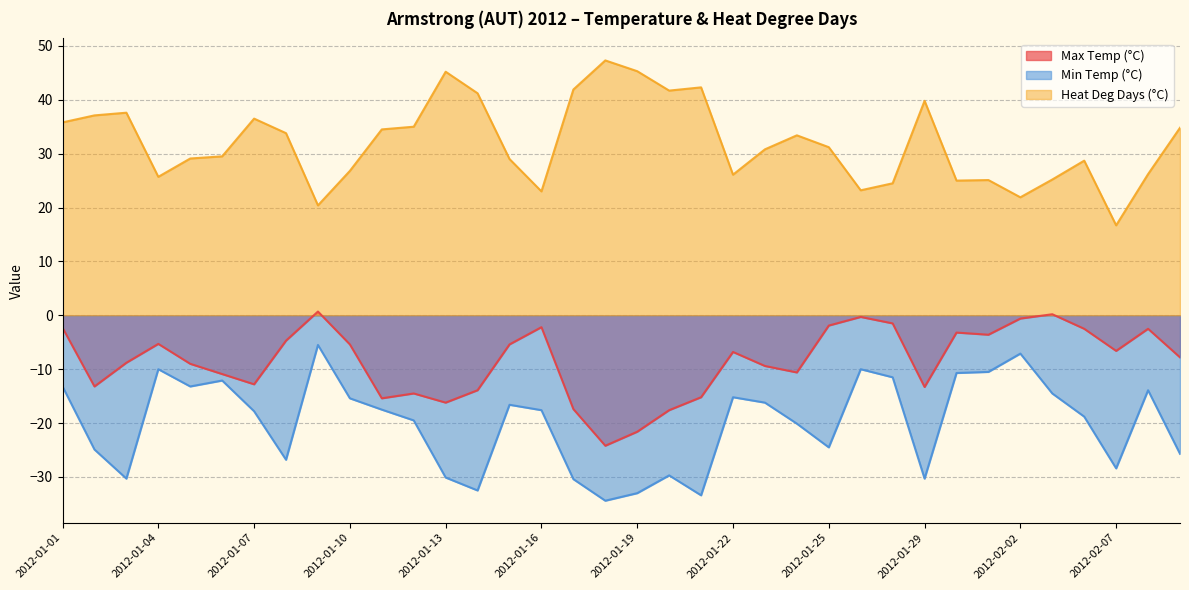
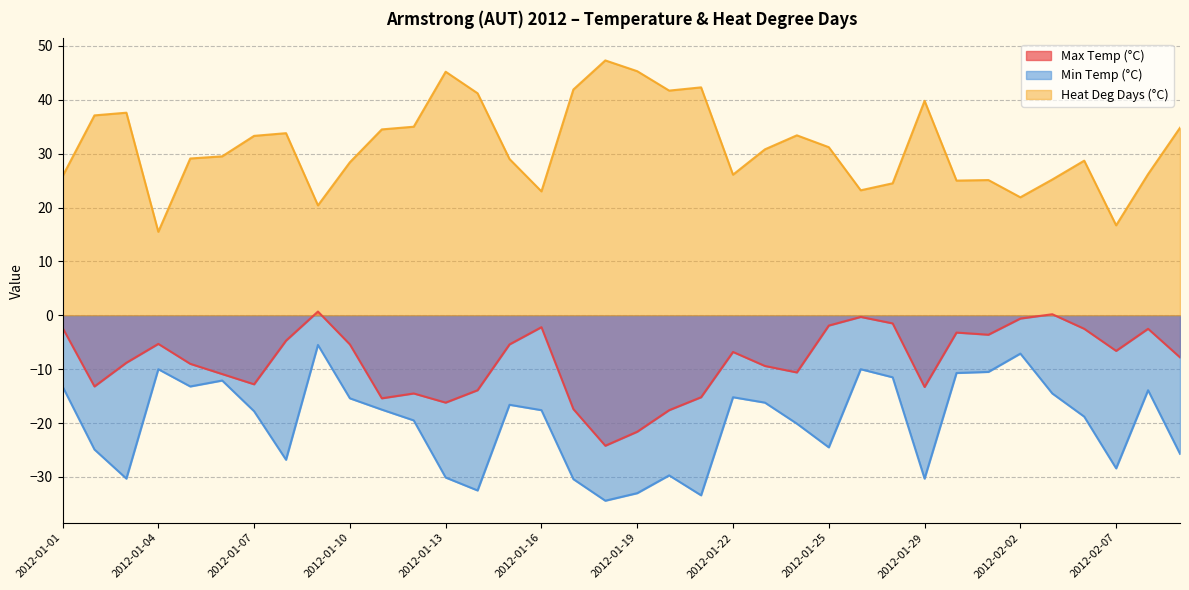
  {
    "Heat Deg Days (°C)": {
-     "2012-01-01": 36,
-     "2012-01-04": 26,
-     "2012-01-07": 37,
-     "2012-01-10": 27,
+     "2012-01-01": 26,
+     "2012-01-04": 16,
+     "2012-01-07": 33,
+     "2012-01-10": 28,
      "2012-01-13": 45,
      "2012-01-16": 23,
      "2012-01-19": 45,
      "2012-01-22": 26,
      "2012-01-25": 31,
      "2012-01-29": 40,
      "2012-02-02": 22,
      "2012-02-07": 17
    }
  }
